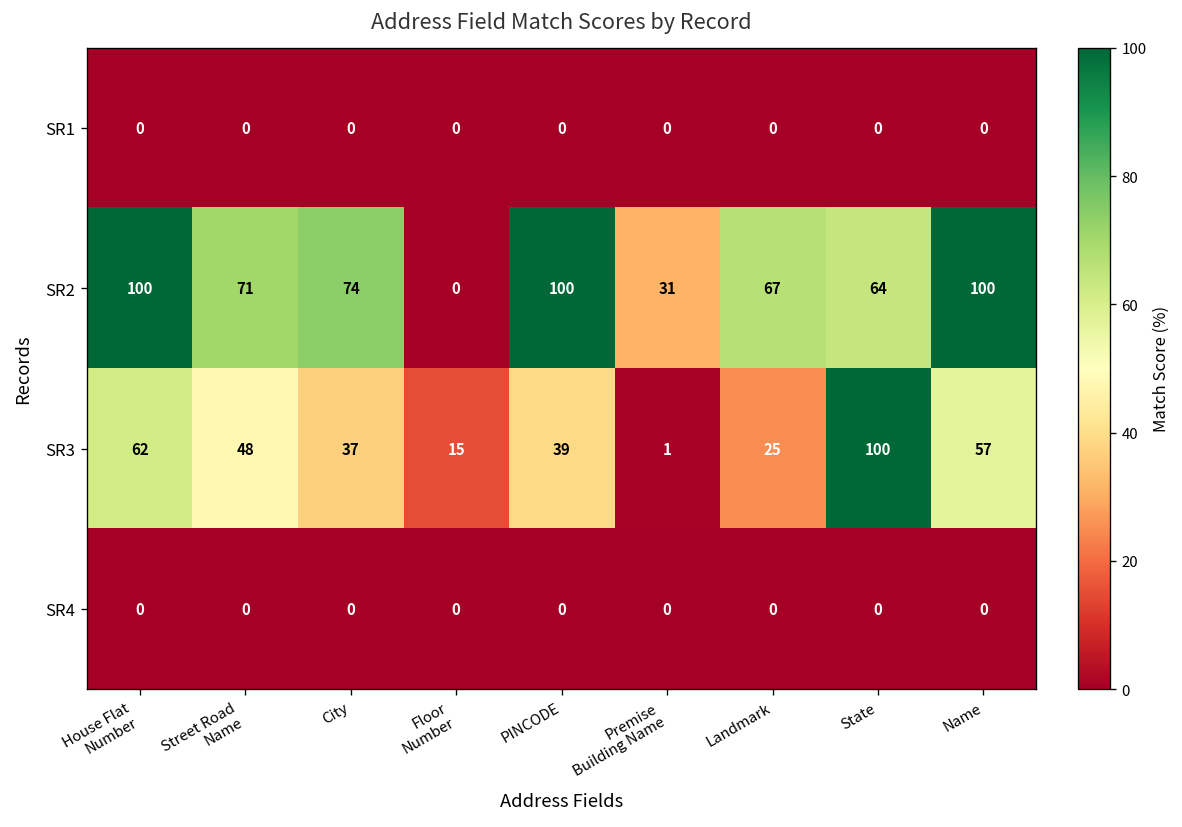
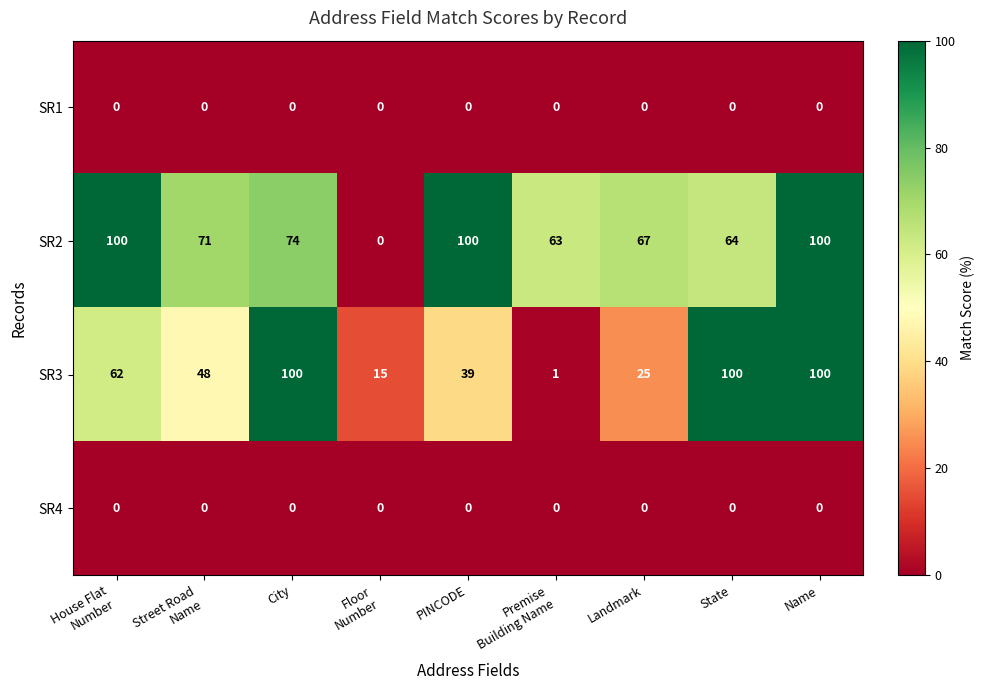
  {
    "SR1": {
      "House Flat Number": 0,
      "Street Road Name": 0,
      "City": 0,
      "Floor Number": 0,
      "PINCODE": 0,
      "Premise Building Name": 0,
      "Landmark": 0,
      "State": 0,
      "Name": 0
    },
    "SR2": {
      "House Flat Number": 100,
      "Street Road Name": 71,
      "City": 74,
      "Floor Number": 0,
      "PINCODE": 100,
-     "Premise Building Name": 31,
+     "Premise Building Name": 63,
      "Landmark": 67,
      "State": 64,
      "Name": 100
    },
    "SR3": {
      "House Flat Number": 62,
      "Street Road Name": 48,
-     "City": 37,
+     "City": 100,
      "Floor Number": 15,
      "PINCODE": 39,
      "Premise Building Name": 1,
      "Landmark": 25,
      "State": 100,
-     "Name": 57
+     "Name": 100
    },
    "SR4": {
      "House Flat Number": 0,
      "Street Road Name": 0,
      "City": 0,
      "Floor Number": 0,
      "PINCODE": 0,
      "Premise Building Name": 0,
      "Landmark": 0,
      "State": 0,
      "Name": 0
    }
  }
